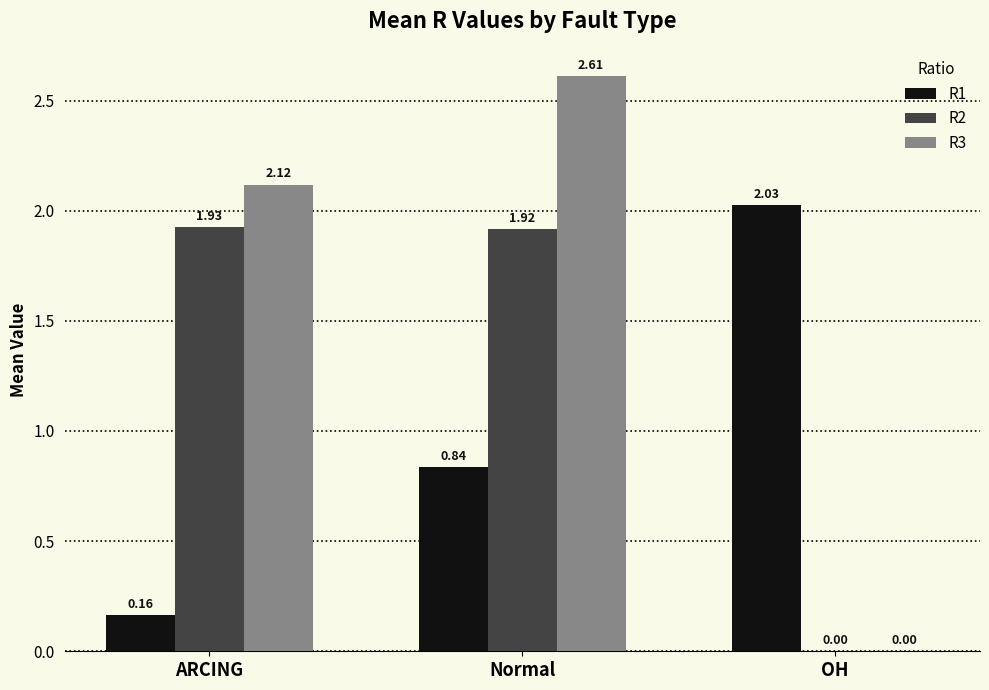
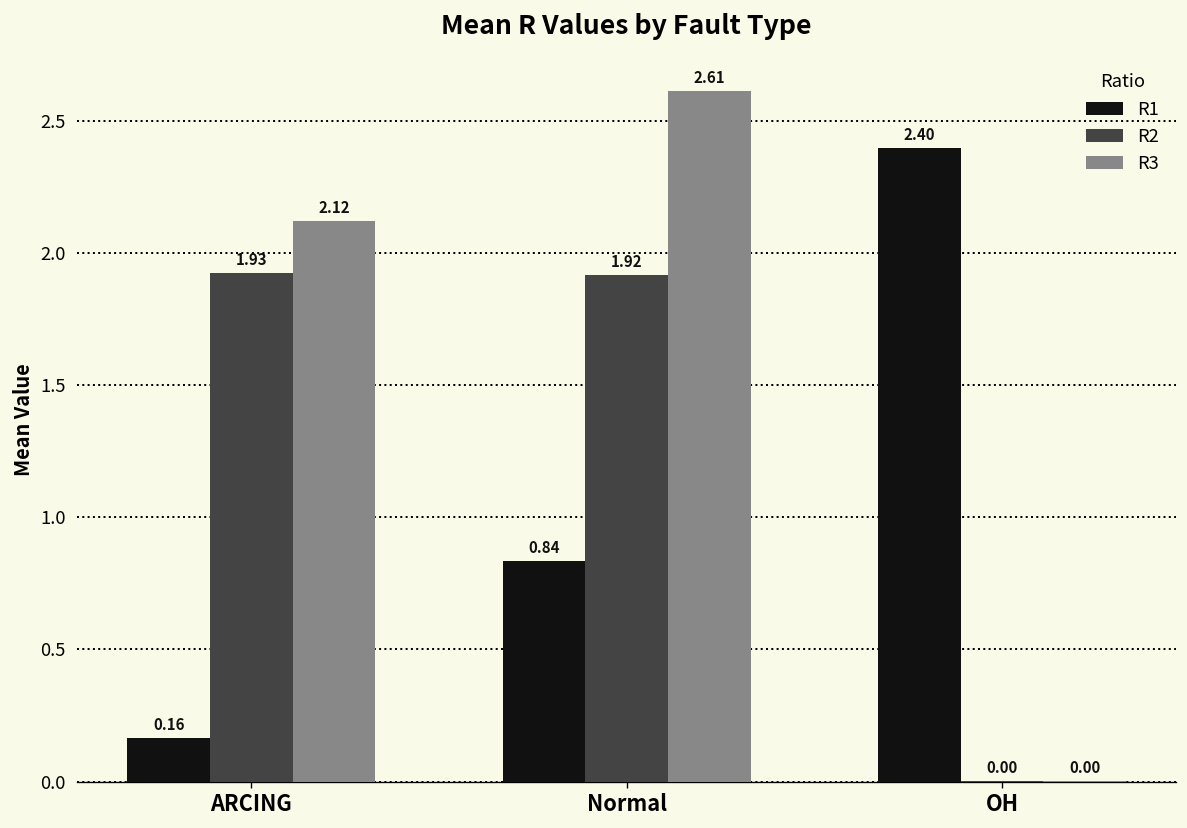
  {
    "R1": {
      "ARCING": 0.16,
      "Normal": 0.84,
-     "OH": 2.03
+     "OH": 2.40
    },
    "R2": {
      "ARCING": 1.93,
      "Normal": 1.92,
      "OH": 0.00
    },
    "R3": {
      "ARCING": 2.12,
      "Normal": 2.61,
      "OH": 0.00
    }
  }
